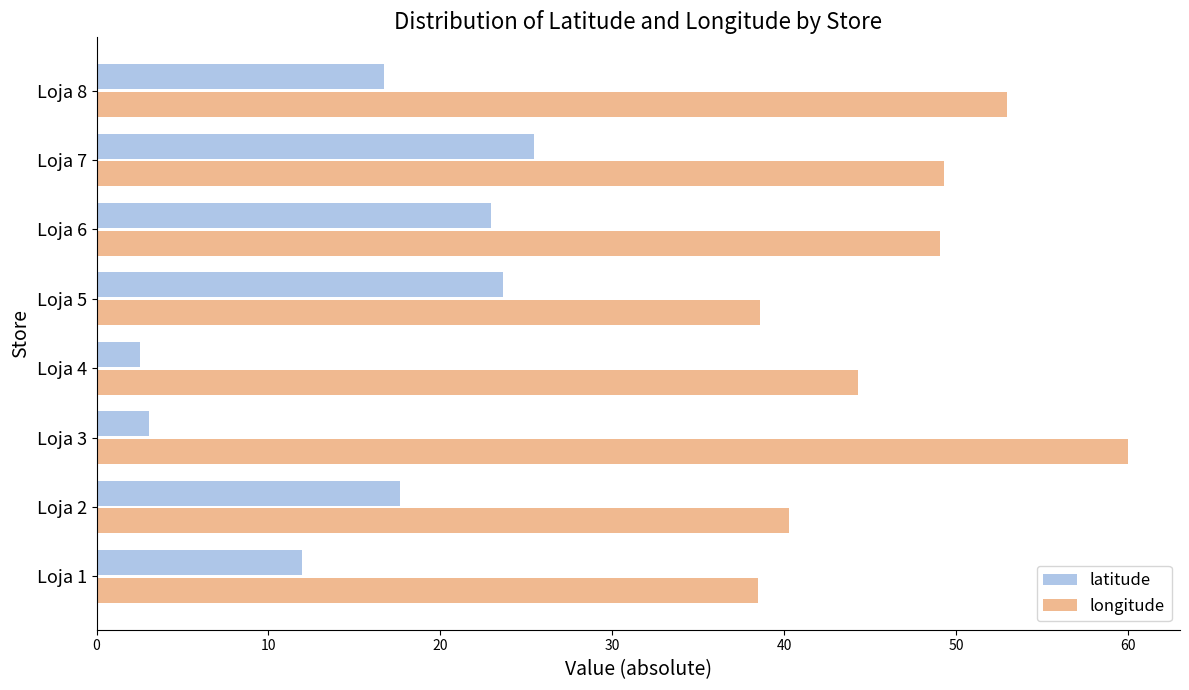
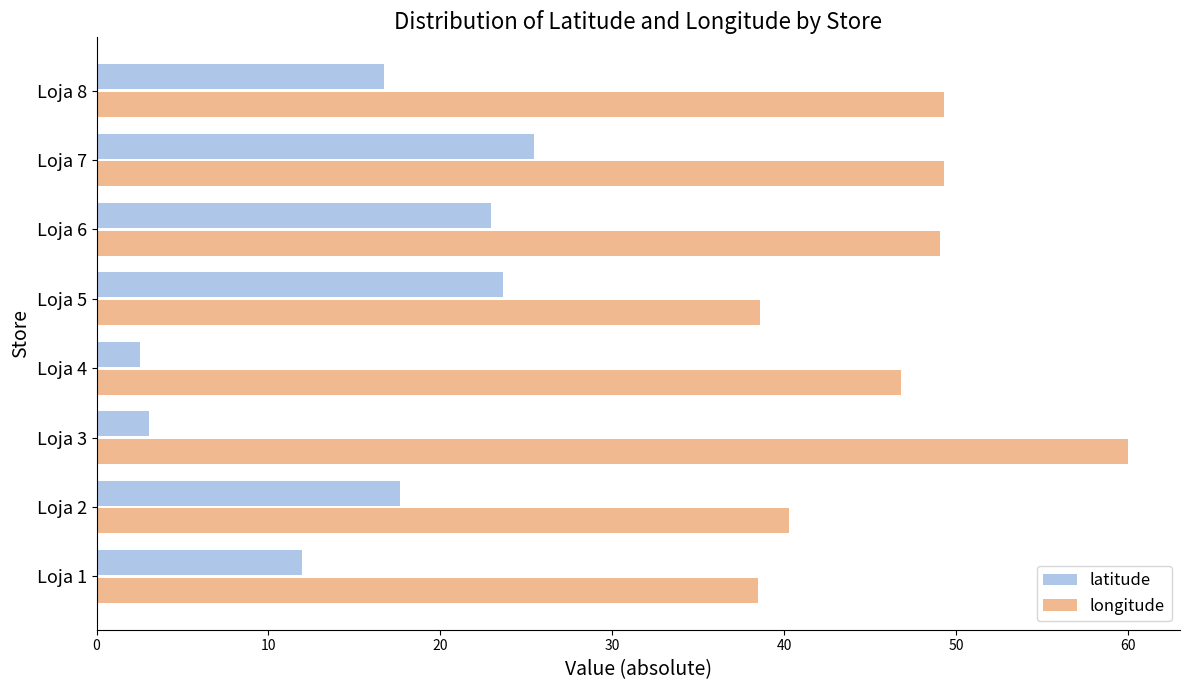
  {
    "latitude": {
      "Loja 8": 16.7,
      "Loja 7": 25.5,
      "Loja 6": 22.9,
      "Loja 5": 23.6,
      "Loja 4": 2.6,
      "Loja 3": 3.1,
      "Loja 2": 17.6,
      "Loja 1": 11.9
    },
    "longitude": {
-     "Loja 8": 52.9,
+     "Loja 8": 49.3,
      "Loja 7": 49.3,
      "Loja 6": 49.0,
      "Loja 5": 38.6,
-     "Loja 4": 44.3,
+     "Loja 4": 46.8,
      "Loja 3": 60.0,
      "Loja 2": 40.3,
      "Loja 1": 38.5
    }
  }
